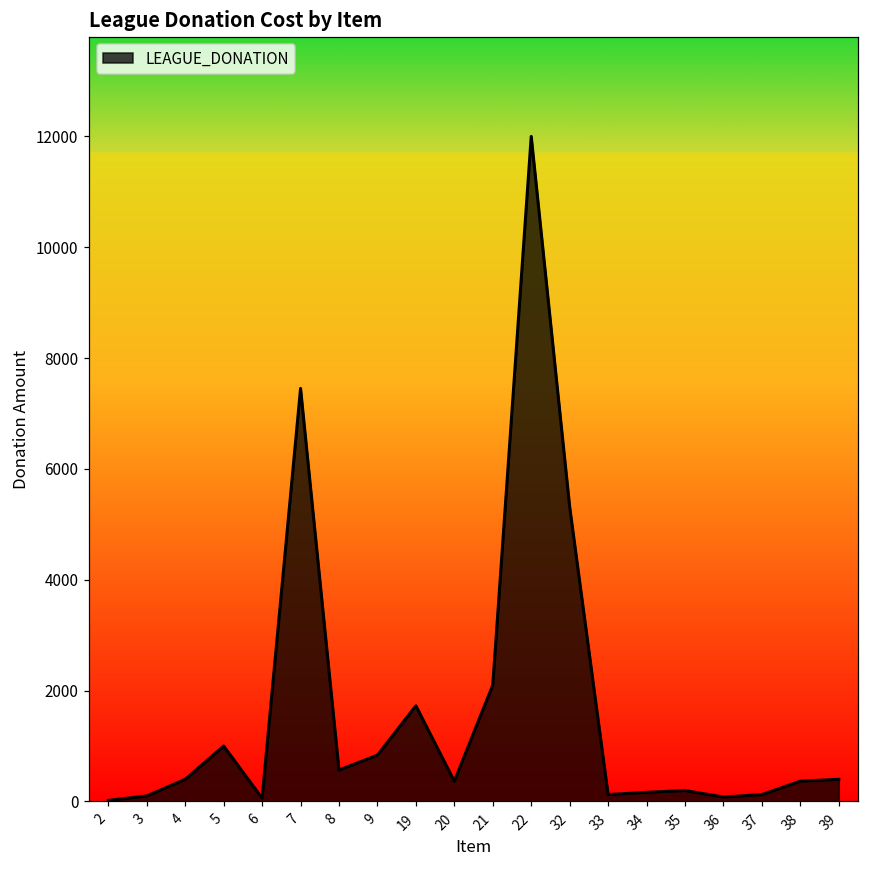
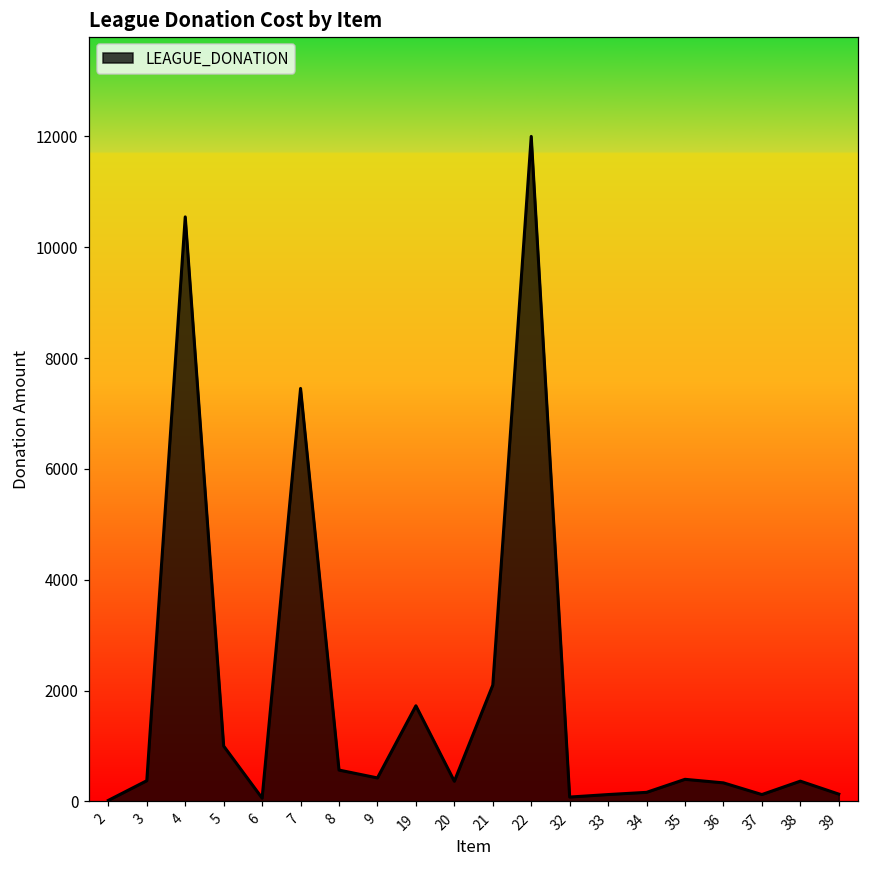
  {
    "2": 0,
-   "3": 100,
-   "4": 400,
+   "3": 400,
+   "4": 10500,
    "5": 1000,
    "6": 100,
    "7": 7500,
    "8": 600,
-   "9": 800,
+   "9": 400,
    "19": 1700,
    "20": 400,
    "21": 2100,
    "22": 12000,
-   "32": 5300,
+   "32": 100,
    "33": 100,
    "34": 200,
-   "35": 200,
-   "36": 100,
+   "35": 400,
+   "36": 300,
    "37": 100,
    "38": 400,
-   "39": 400
+   "39": 100
  }
